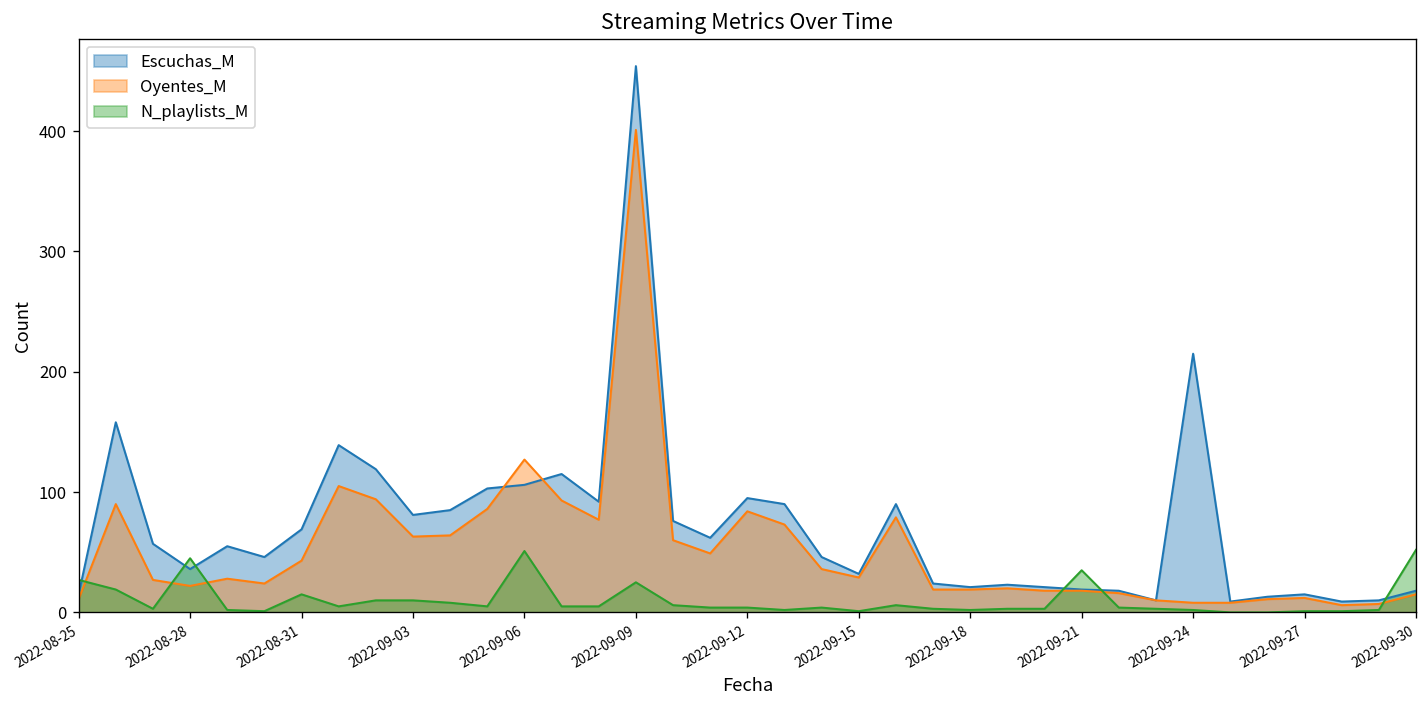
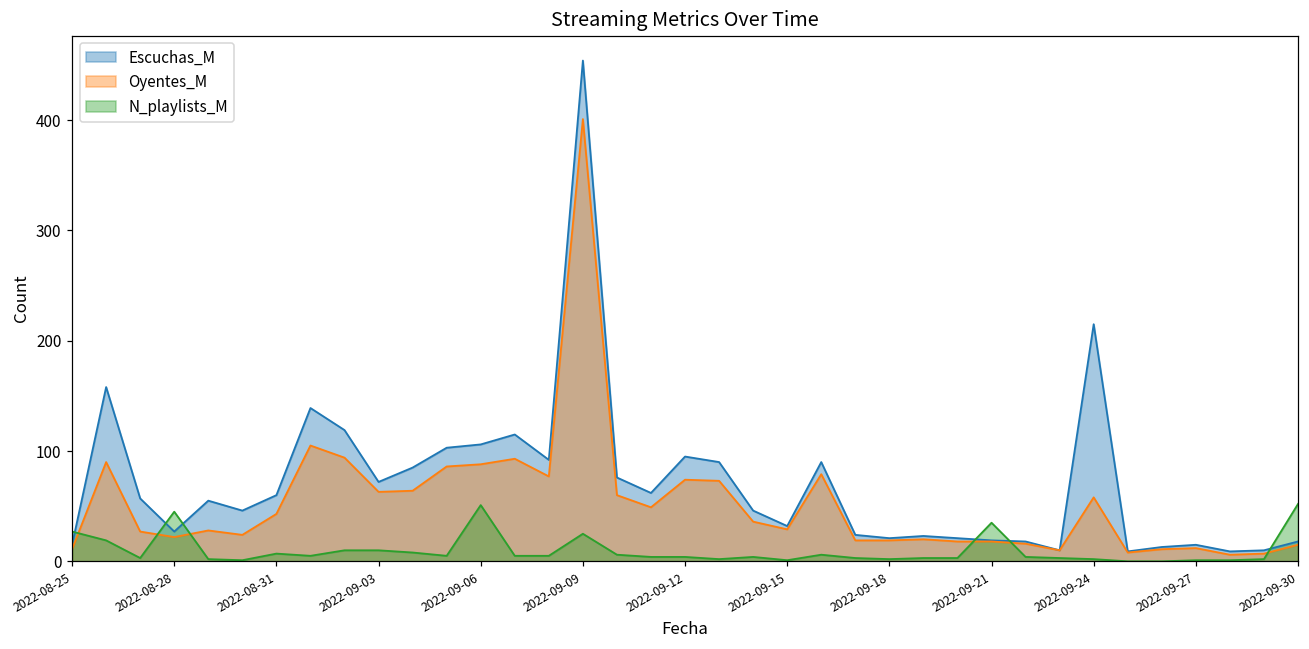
  {
    "Escuchas_M": {
      "2022-08-25": 15,
-     "2022-08-28": 36,
-     "2022-08-31": 69,
-     "2022-09-03": 81,
+     "2022-08-28": 27,
+     "2022-08-31": 60,
+     "2022-09-03": 72,
      "2022-09-06": 106,
      "2022-09-09": 454,
      "2022-09-12": 95,
      "2022-09-15": 32,
      "2022-09-24": 215,
      "2022-09-27": 15,
      "2022-09-30": 18
    },
    "Oyentes_M": {
      "2022-08-25": 11,
      "2022-08-28": 22,
      "2022-08-31": 43,
      "2022-09-03": 63,
-     "2022-09-06": 127,
+     "2022-09-06": 88,
      "2022-09-09": 401,
-     "2022-09-12": 84,
+     "2022-09-12": 74,
      "2022-09-15": 29,
-     "2022-09-24": 8,
+     "2022-09-24": 58,
      "2022-09-27": 12,
      "2022-09-30": 15
    },
    "N_playlists_M": {
      "2022-08-25": 27,
      "2022-08-28": 45,
-     "2022-08-31": 15,
+     "2022-08-31": 7,
      "2022-09-03": 10,
      "2022-09-06": 51,
      "2022-09-09": 25,
      "2022-09-12": 4,
      "2022-09-15": 1,
      "2022-09-18": 2,
      "2022-09-21": 35,
      "2022-09-24": 2,
      "2022-09-27": 1,
      "2022-09-30": 52
    }
  }
